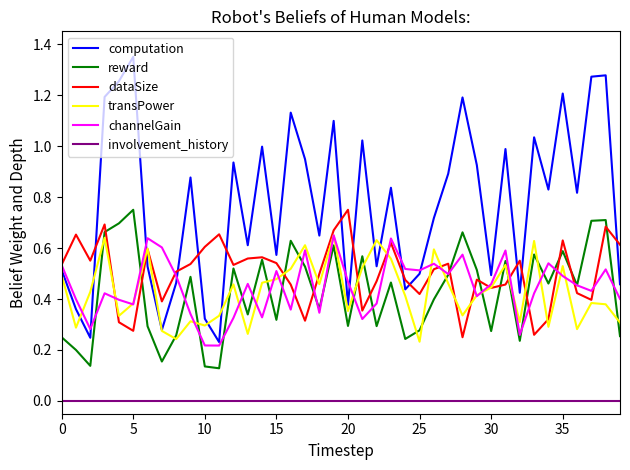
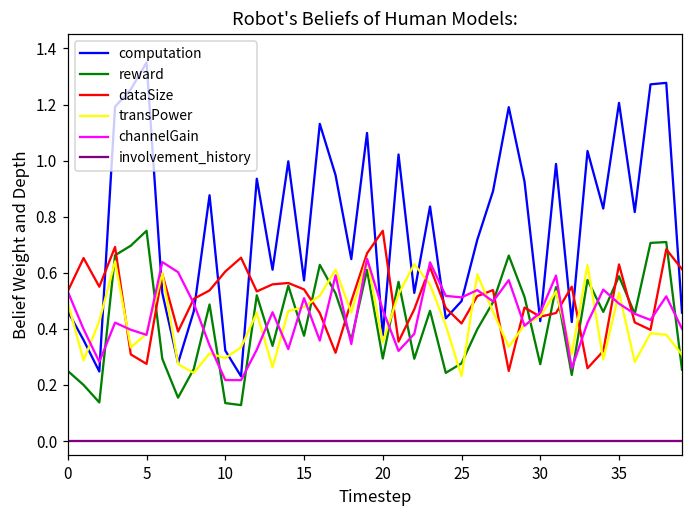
  {
    "computation": {
-     "0": 0.51,
+     "0": 0.46,
      "10": 0.32,
      "15": 0.57,
      "20": 0.38,
      "25": 0.50,
-     "30": 0.49,
+     "30": 0.43,
      "35": 1.21
    },
    "reward": {
      "0": 0.25,
      "5": 0.75,
      "10": 0.14,
-     "15": 0.32,
+     "15": 0.38,
      "20": 0.29,
      "25": 0.28,
      "30": 0.27,
      "35": 0.59
    },
    "dataSize": {
      "5": 0.28,
      "10": 0.60,
      "15": 0.54,
      "20": 0.75,
      "25": 0.42,
      "35": 0.63
    },
    "transPower": {
      "0": 0.49,
      "10": 0.30,
      "15": 0.48,
      "20": 0.35,
      "25": 0.23,
      "35": 0.53
    },
    "channelGain": {
      "10": 0.22,
      "15": 0.51,
      "20": 0.47,
      "25": 0.51,
      "30": 0.46,
      "35": 0.49
    },
    "involvement_history": {
      "0": 0.00,
      "5": 0.00,
      "10": 0.00,
      "15": 0.00,
      "20": 0.00,
      "25": 0.00,
      "30": 0.00,
      "35": 0.00
    }
  }
